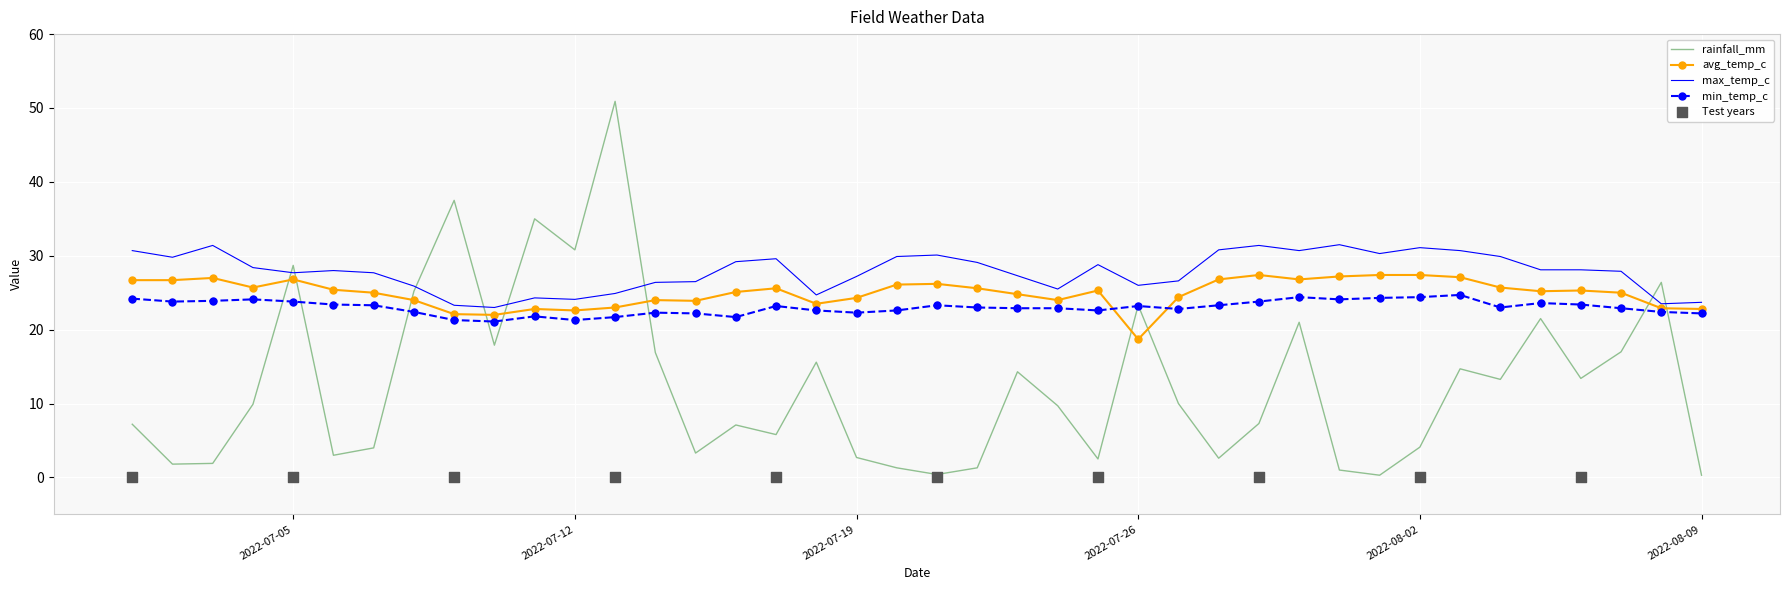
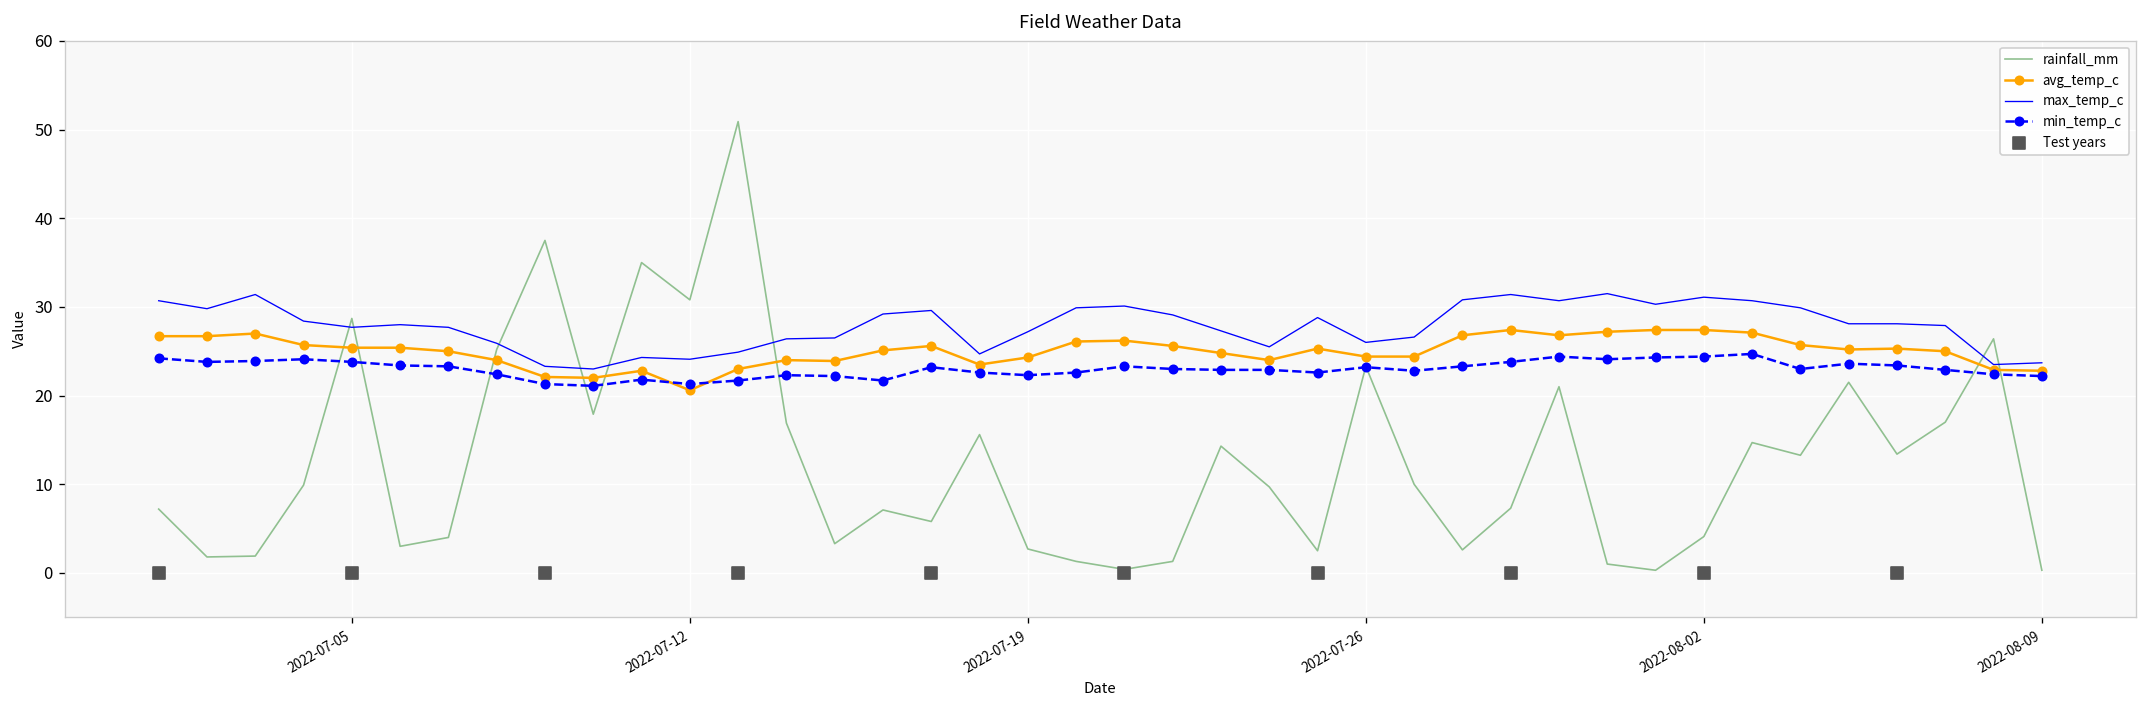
  {
    "rainfall_mm": {
      "2022-07-05": 29,
      "2022-07-12": 31,
      "2022-07-19": 3,
      "2022-08-02": 4,
      "2022-08-09": 0
    },
    "avg_temp_c": {
-     "2022-07-05": 27,
-     "2022-07-12": 23,
+     "2022-07-05": 25,
+     "2022-07-12": 21,
      "2022-07-19": 24,
-     "2022-07-26": 19,
+     "2022-07-26": 24,
      "2022-08-02": 27,
      "2022-08-09": 23
    }
  }
